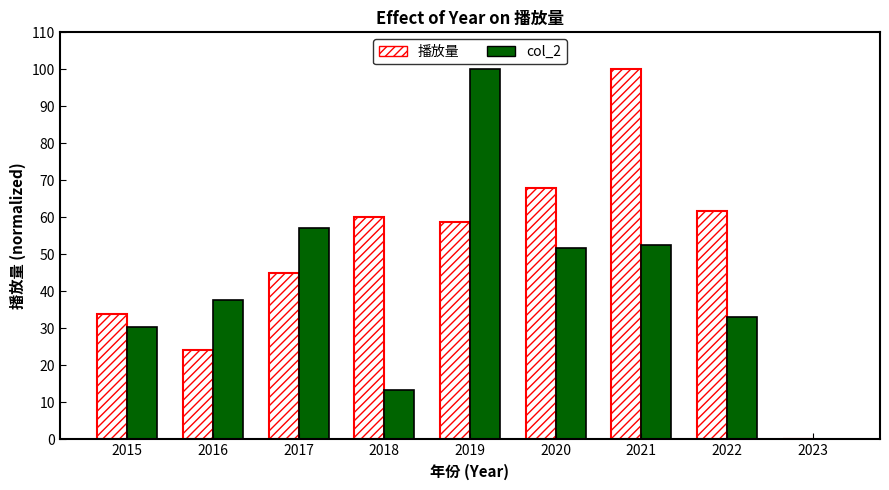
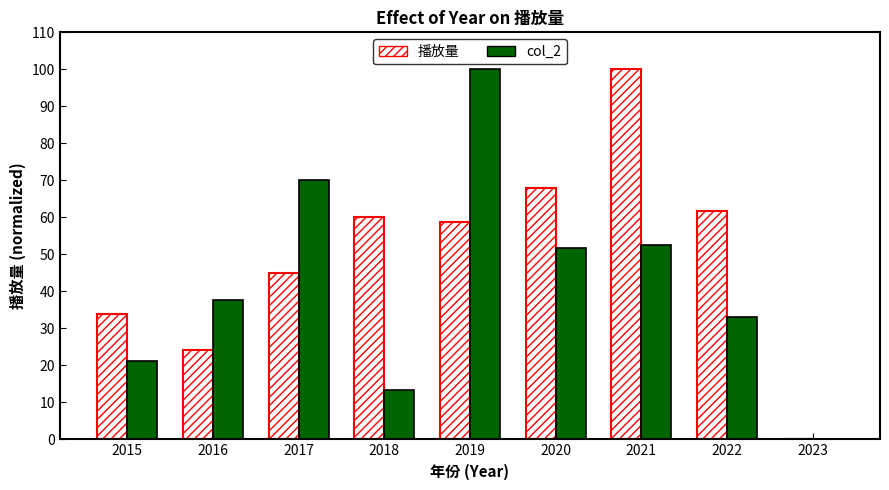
  {
    "播放量": {
      "2015": 34,
      "2016": 24,
      "2017": 45,
      "2018": 60,
      "2019": 59,
      "2020": 68,
      "2021": 100,
      "2022": 62,
      "2023": 0
    },
    "col_2": {
-     "2015": 30,
+     "2015": 21,
      "2016": 38,
-     "2017": 57,
+     "2017": 70,
      "2018": 13,
      "2019": 100,
      "2020": 52,
      "2021": 52,
      "2022": 33,
      "2023": 0
    }
  }
